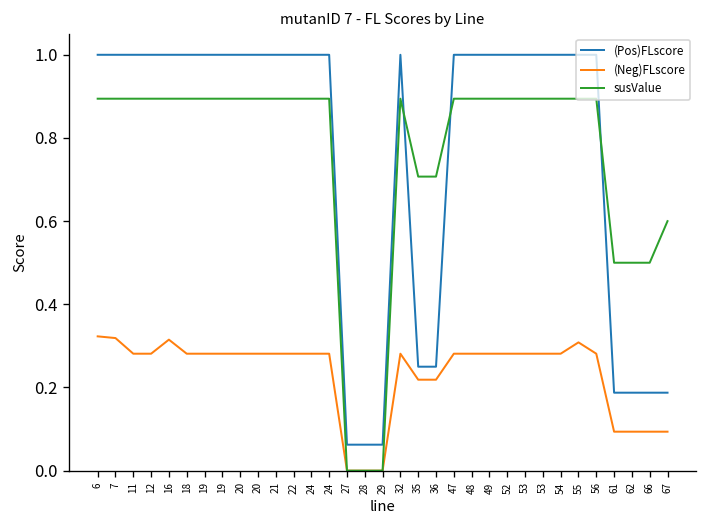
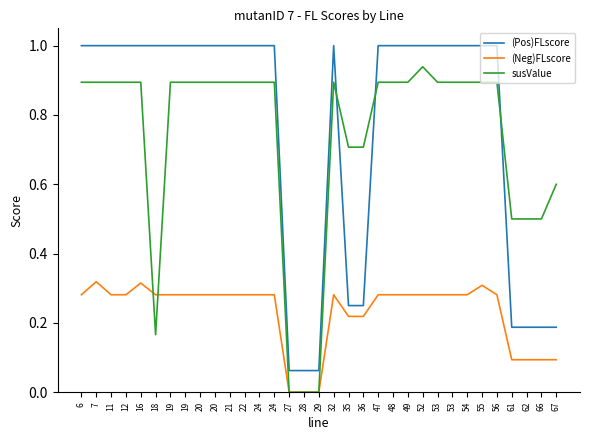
  {
    "(Pos)FLscore": {
      "6": 1.00,
      "7": 1.00,
      "11": 1.00,
      "12": 1.00,
      "16": 1.00,
      "18": 1.00,
      "21": 1.00,
      "22": 1.00,
      "27": 0.06,
      "28": 0.06,
      "29": 0.06,
      "32": 1.00,
      "35": 0.25,
      "36": 0.25,
      "47": 1.00,
      "48": 1.00,
      "49": 1.00,
      "52": 1.00,
      "54": 1.00,
      "61": 0.19,
      "62": 0.19,
      "66": 0.19,
      "67": 0.19
    },
    "(Neg)FLscore": {
-     "6": 0.32,
+     "6": 0.28,
      "7": 0.32,
      "11": 0.28,
      "12": 0.28,
      "16": 0.32,
      "18": 0.28,
      "21": 0.28,
      "22": 0.28,
      "32": 0.28,
      "35": 0.22,
      "36": 0.22,
      "47": 0.28,
      "48": 0.28,
      "49": 0.28,
      "52": 0.28,
      "54": 0.28,
      "55": 0.31,
      "56": 0.28,
      "61": 0.09,
      "62": 0.09,
      "66": 0.09,
      "67": 0.09
    },
    "susValue": {
      "6": 0.89,
      "7": 0.89,
      "11": 0.89,
      "12": 0.89,
      "16": 0.89,
-     "18": 0.89,
+     "18": 0.17,
      "21": 0.89,
      "22": 0.89,
      "32": 0.89,
      "35": 0.71,
      "36": 0.71,
      "47": 0.89,
      "48": 0.89,
      "49": 0.89,
-     "52": 0.89,
+     "52": 0.94,
      "54": 0.89,
      "61": 0.50,
      "62": 0.50,
      "66": 0.50,
      "67": 0.60
    }
  }
